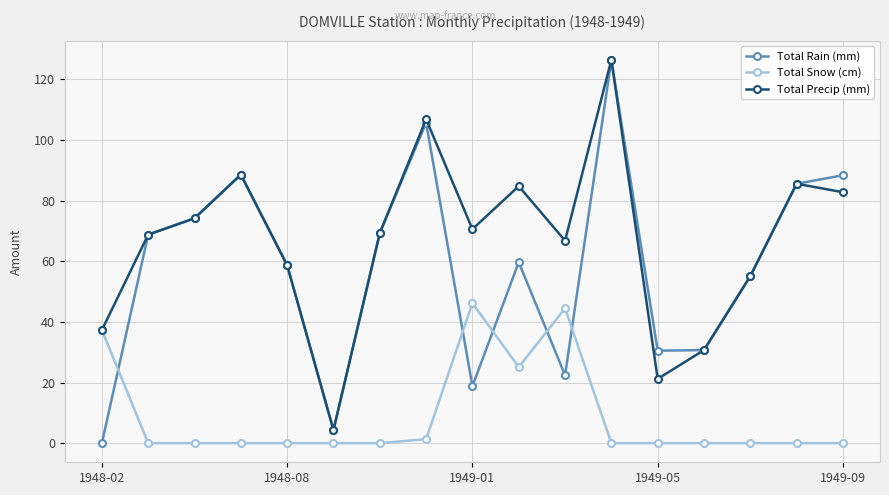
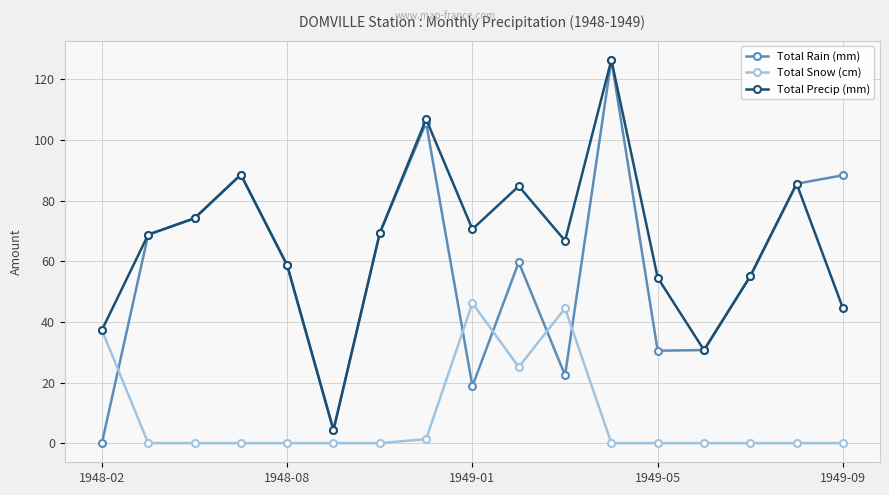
  {
    "Total Rain (mm)": {
      "1948-02": 0,
      "1949-01": 19,
      "1949-05": 31,
      "1949-09": 88
    },
    "Total Snow (cm)": {
      "1948-08": 0,
      "1949-01": 46,
      "1949-05": 0,
      "1949-09": 0
    },
    "Total Precip (mm)": {
      "1949-01": 71,
-     "1949-05": 21,
-     "1949-09": 83
+     "1949-05": 55,
+     "1949-09": 45
    }
  }
